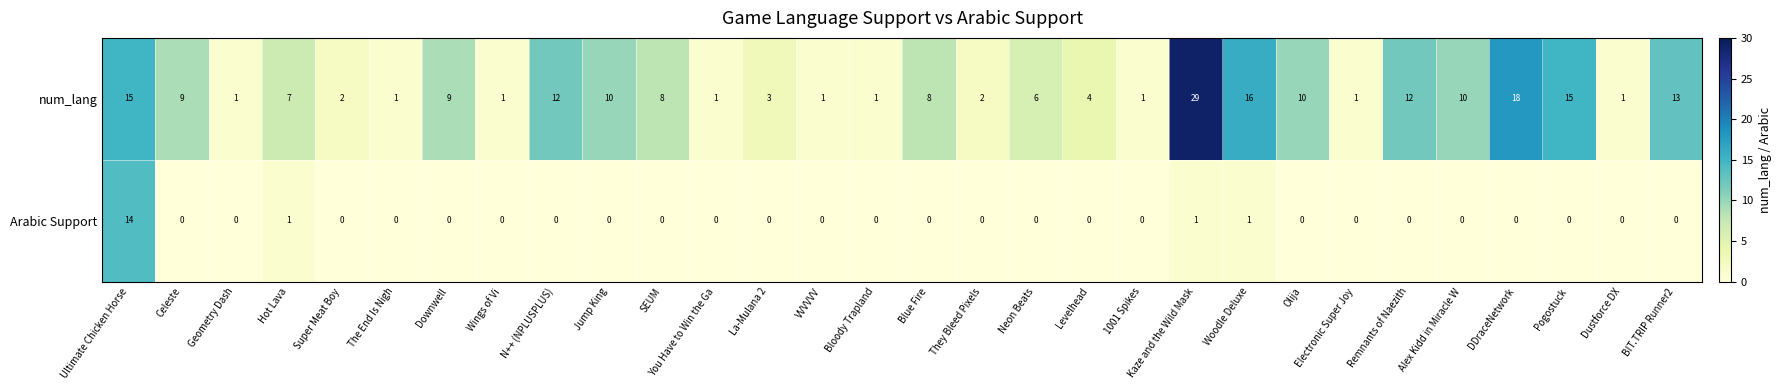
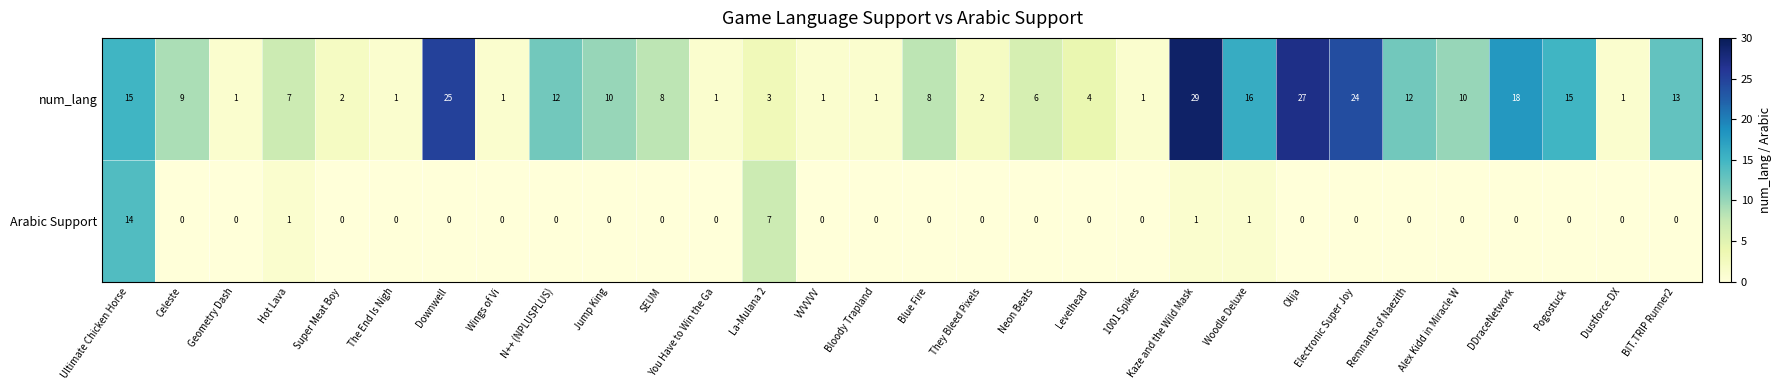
  {
    "num_lang": {
      "Ultimate Chicken Horse": 15,
      "Celeste": 9,
      "Geometry Dash": 1,
      "Hot Lava": 7,
      "Super Meat Boy": 2,
      "The End Is Nigh": 1,
-     "Downwell": 9,
+     "Downwell": 25,
      "Wings of Vi": 1,
      "N++ (NPLUSPLUS)": 12,
      "Jump King": 10,
      "SEUM": 8,
      "You Have to Win the Ga": 1,
      "La-Mulana 2": 3,
      "VVVVVV": 1,
      "Bloody Trapland": 1,
      "Blue Fire": 8,
      "They Bleed Pixels": 2,
      "Neon Beats": 6,
      "Levelhead": 4,
      "1001 Spikes": 1,
      "Kaze and the Wild Mask": 29,
      "Woodle Deluxe": 16,
-     "Olija": 10,
-     "Electronic Super Joy": 1,
+     "Olija": 27,
+     "Electronic Super Joy": 24,
      "Remnants of Naezith": 12,
      "Alex Kidd in Miracle W": 10,
      "DDraceNetwork": 18,
      "Pogostuck": 15,
      "Dustforce DX": 1,
      "BIT.TRIP Runner2": 13
    },
    "Arabic Support": {
      "Ultimate Chicken Horse": 14,
      "Celeste": 0,
      "Geometry Dash": 0,
      "Hot Lava": 1,
      "Super Meat Boy": 0,
      "The End Is Nigh": 0,
      "Downwell": 0,
      "Wings of Vi": 0,
      "N++ (NPLUSPLUS)": 0,
      "Jump King": 0,
      "SEUM": 0,
      "You Have to Win the Ga": 0,
-     "La-Mulana 2": 0,
+     "La-Mulana 2": 7,
      "VVVVVV": 0,
      "Bloody Trapland": 0,
      "Blue Fire": 0,
      "They Bleed Pixels": 0,
      "Neon Beats": 0,
      "Levelhead": 0,
      "1001 Spikes": 0,
      "Kaze and the Wild Mask": 1,
      "Woodle Deluxe": 1,
      "Olija": 0,
      "Electronic Super Joy": 0,
      "Remnants of Naezith": 0,
      "Alex Kidd in Miracle W": 0,
      "DDraceNetwork": 0,
      "Pogostuck": 0,
      "Dustforce DX": 0,
      "BIT.TRIP Runner2": 0
    }
  }
